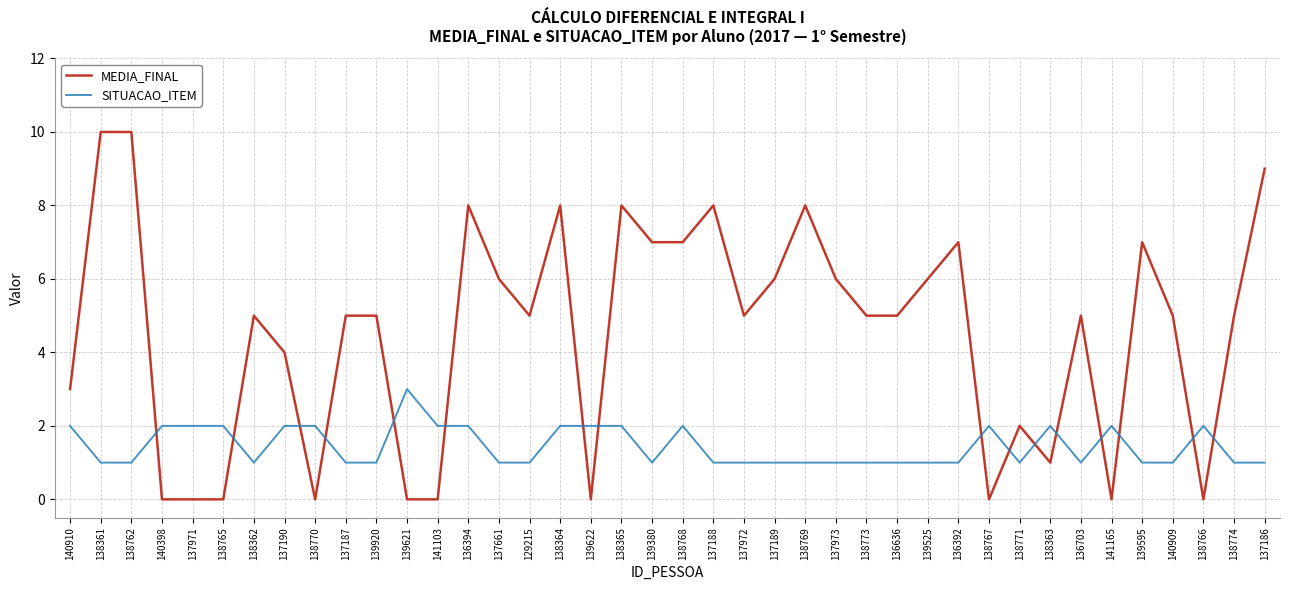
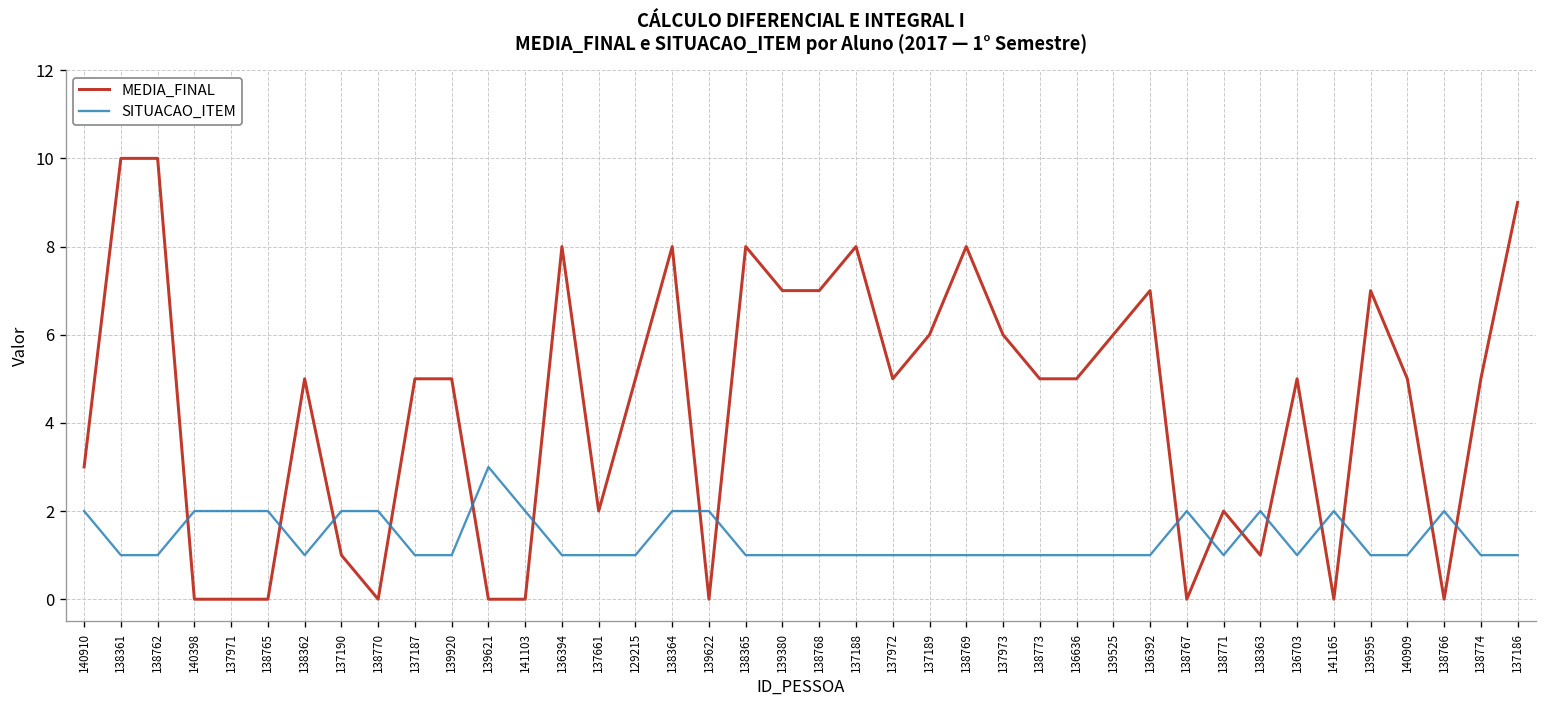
  {
    "MEDIA_FINAL": {
      "140910": 3,
      "138361": 10,
      "138762": 10,
      "140398": 0,
      "137971": 0,
      "138765": 0,
      "138362": 5,
-     "137190": 4,
+     "137190": 1,
      "138770": 0,
      "137187": 5,
      "139920": 5,
      "139621": 0,
      "141103": 0,
      "136394": 8,
-     "137661": 6,
+     "137661": 2,
      "129215": 5,
      "138364": 8,
      "139622": 0,
      "138365": 8,
      "139380": 7,
      "138768": 7,
      "137188": 8,
      "137972": 5,
      "137189": 6,
      "138769": 8,
      "137973": 6,
      "138773": 5,
      "136636": 5,
      "139525": 6,
      "136392": 7,
      "138767": 0,
      "138771": 2,
      "138363": 1,
      "136703": 5,
      "141165": 0,
      "139595": 7,
      "140909": 5,
      "138766": 0,
      "138774": 5,
      "137186": 9
    },
    "SITUACAO_ITEM": {
      "140910": 2,
      "138361": 1,
      "138762": 1,
      "140398": 2,
      "137971": 2,
      "138765": 2,
      "138362": 1,
      "137190": 2,
      "138770": 2,
      "137187": 1,
      "139920": 1,
      "139621": 3,
      "141103": 2,
-     "136394": 2,
+     "136394": 1,
      "137661": 1,
      "129215": 1,
      "138364": 2,
      "139622": 2,
-     "138365": 2,
+     "138365": 1,
      "139380": 1,
-     "138768": 2,
+     "138768": 1,
      "137188": 1,
      "137972": 1,
      "137189": 1,
      "138769": 1,
      "137973": 1,
      "138773": 1,
      "136636": 1,
      "139525": 1,
      "136392": 1,
      "138767": 2,
      "138771": 1,
      "138363": 2,
      "136703": 1,
      "141165": 2,
      "139595": 1,
      "140909": 1,
      "138766": 2,
      "138774": 1,
      "137186": 1
    }
  }
